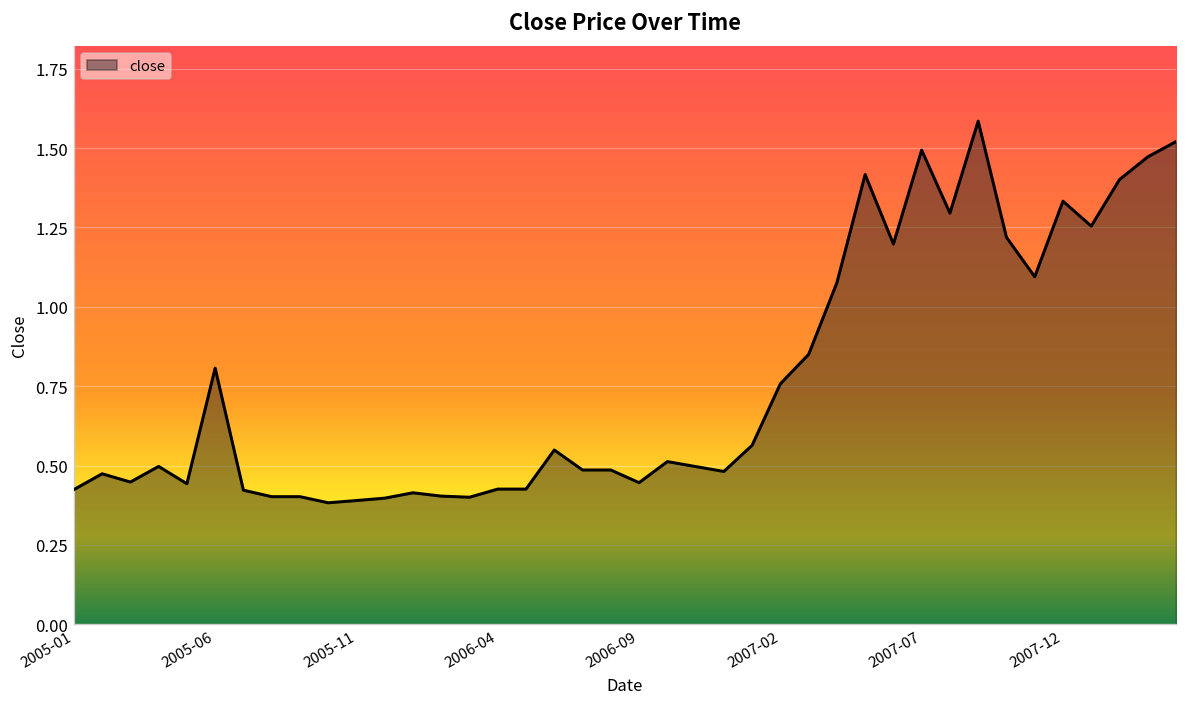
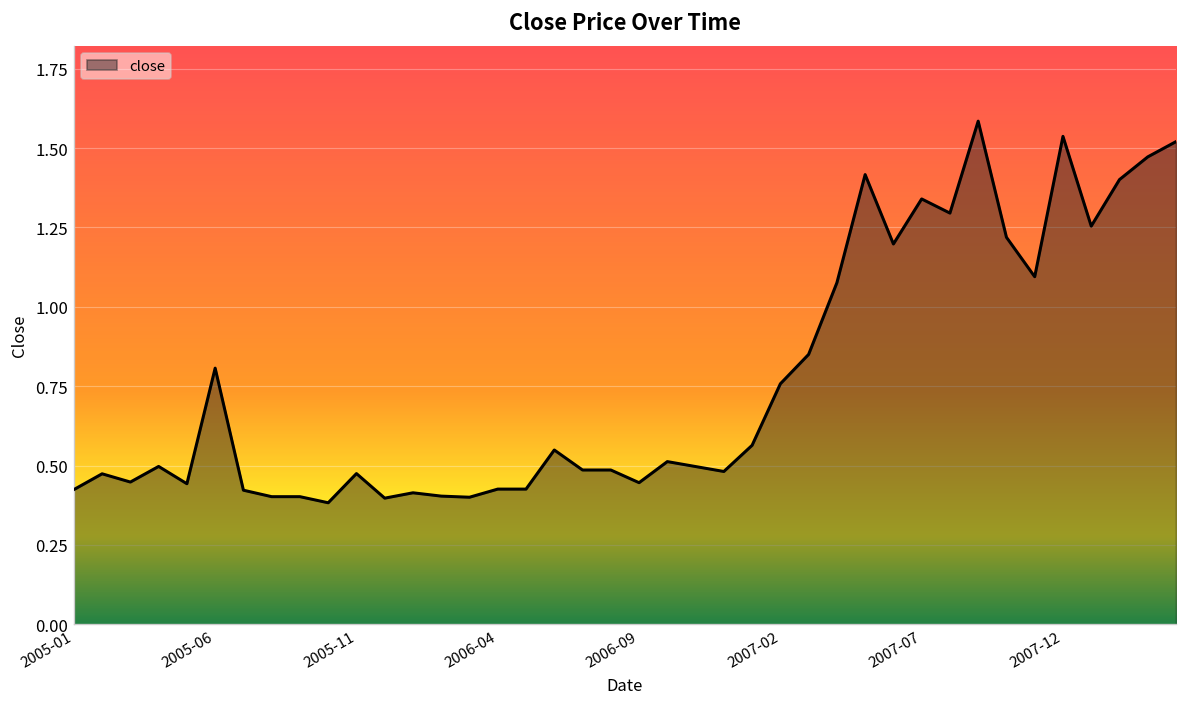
  {
    "2005-01": 0.42,
    "2005-06": 0.81,
-   "2005-11": 0.39,
+   "2005-11": 0.47,
    "2006-04": 0.43,
    "2006-09": 0.45,
    "2007-02": 0.76,
-   "2007-07": 1.49,
-   "2007-12": 1.33
+   "2007-07": 1.34,
+   "2007-12": 1.54
  }
